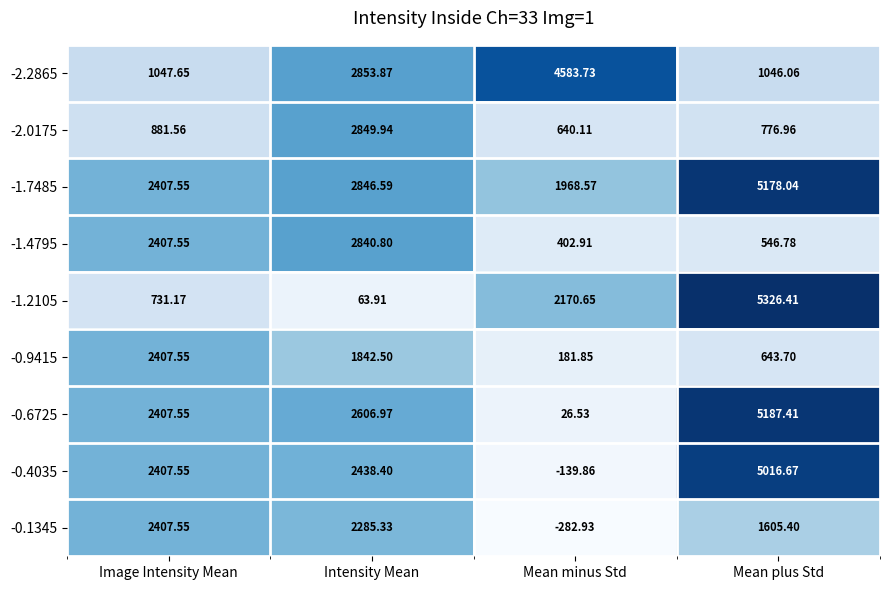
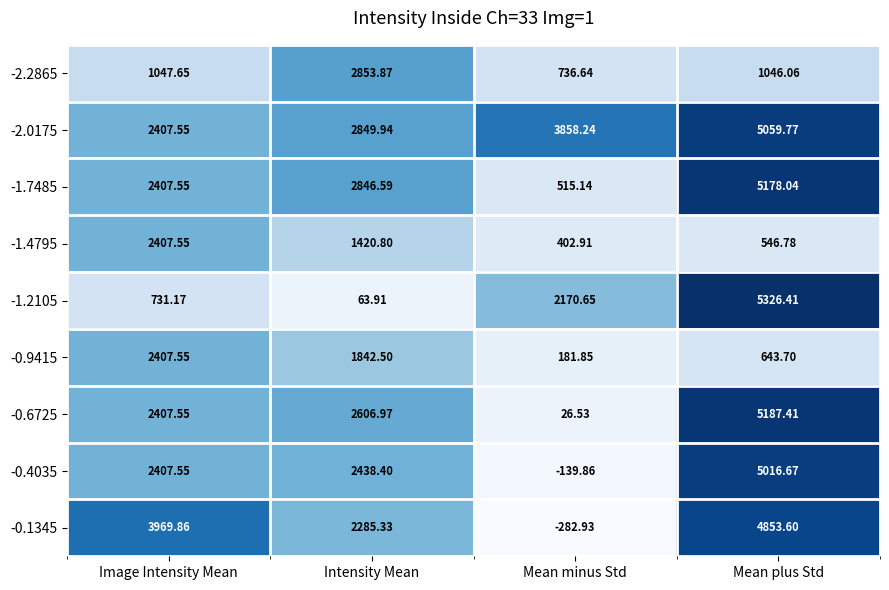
  {
    "-2.2865": {
      "Image Intensity Mean": 1047.65,
      "Intensity Mean": 2853.87,
-     "Mean minus Std": 4583.73,
+     "Mean minus Std": 736.64,
      "Mean plus Std": 1046.06
    },
    "-2.0175": {
-     "Image Intensity Mean": 881.56,
+     "Image Intensity Mean": 2407.55,
      "Intensity Mean": 2849.94,
-     "Mean minus Std": 640.11,
-     "Mean plus Std": 776.96
+     "Mean minus Std": 3858.24,
+     "Mean plus Std": 5059.77
    },
    "-1.7485": {
      "Image Intensity Mean": 2407.55,
      "Intensity Mean": 2846.59,
-     "Mean minus Std": 1968.57,
+     "Mean minus Std": 515.14,
      "Mean plus Std": 5178.04
    },
    "-1.4795": {
      "Image Intensity Mean": 2407.55,
-     "Intensity Mean": 2840.80,
+     "Intensity Mean": 1420.80,
      "Mean minus Std": 402.91,
      "Mean plus Std": 546.78
    },
    "-1.2105": {
      "Image Intensity Mean": 731.17,
      "Intensity Mean": 63.91,
      "Mean minus Std": 2170.65,
      "Mean plus Std": 5326.41
    },
    "-0.9415": {
      "Image Intensity Mean": 2407.55,
      "Intensity Mean": 1842.50,
      "Mean minus Std": 181.85,
      "Mean plus Std": 643.70
    },
    "-0.6725": {
      "Image Intensity Mean": 2407.55,
      "Intensity Mean": 2606.97,
      "Mean minus Std": 26.53,
      "Mean plus Std": 5187.41
    },
    "-0.4035": {
      "Image Intensity Mean": 2407.55,
      "Intensity Mean": 2438.40,
      "Mean minus Std": -139.86,
      "Mean plus Std": 5016.67
    },
    "-0.1345": {
-     "Image Intensity Mean": 2407.55,
+     "Image Intensity Mean": 3969.86,
      "Intensity Mean": 2285.33,
      "Mean minus Std": -282.93,
-     "Mean plus Std": 1605.40
+     "Mean plus Std": 4853.60
    }
  }
